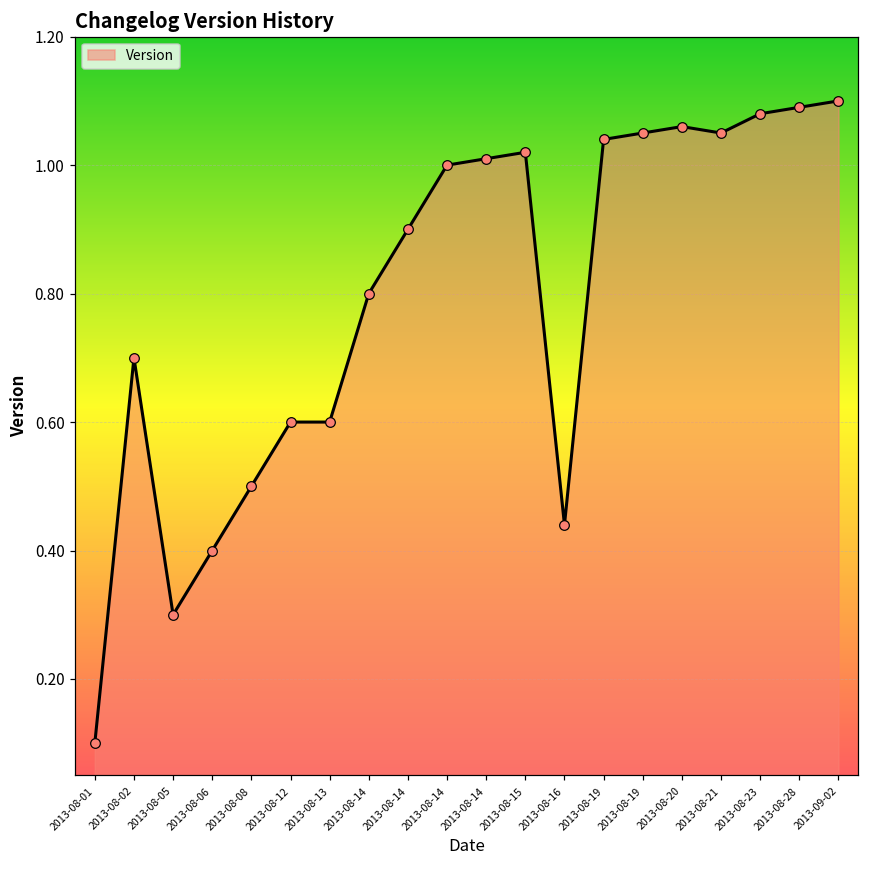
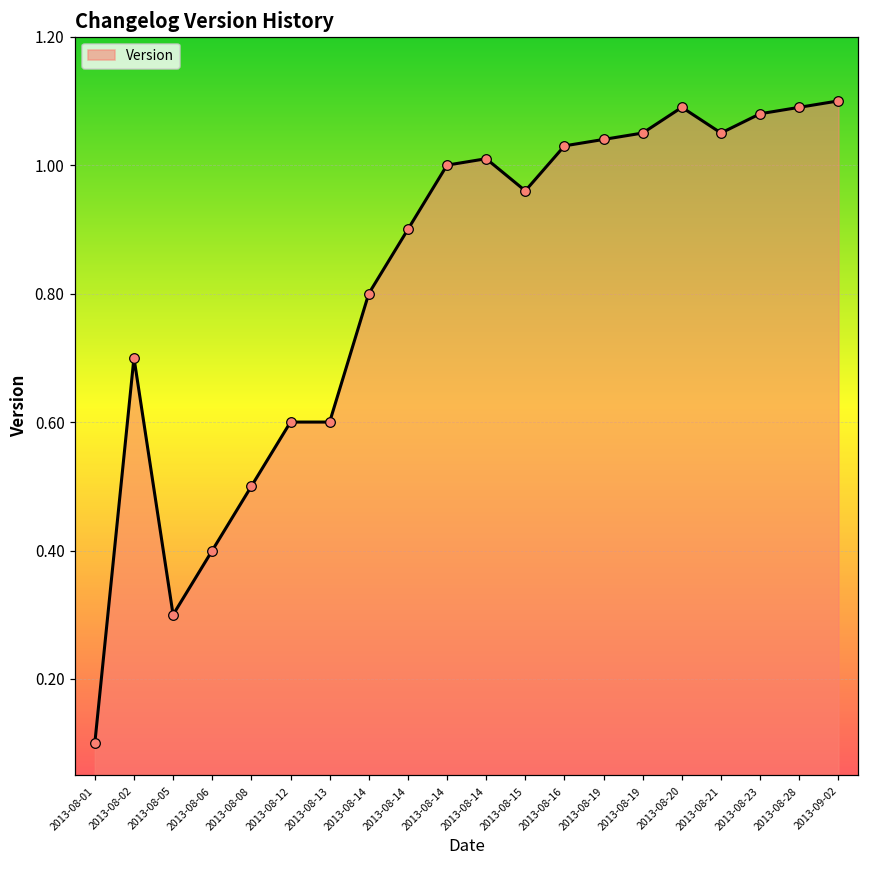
  {
    "2013-08-01": 0.10,
    "2013-08-02": 0.70,
    "2013-08-05": 0.30,
    "2013-08-06": 0.40,
    "2013-08-08": 0.50,
    "2013-08-12": 0.60,
    "2013-08-13": 0.60,
-   "2013-08-15": 1.02,
-   "2013-08-16": 0.44,
-   "2013-08-20": 1.06,
+   "2013-08-15": 0.96,
+   "2013-08-16": 1.03,
+   "2013-08-20": 1.09,
    "2013-08-21": 1.05,
    "2013-08-23": 1.08,
    "2013-08-28": 1.09,
    "2013-09-02": 1.10
  }
